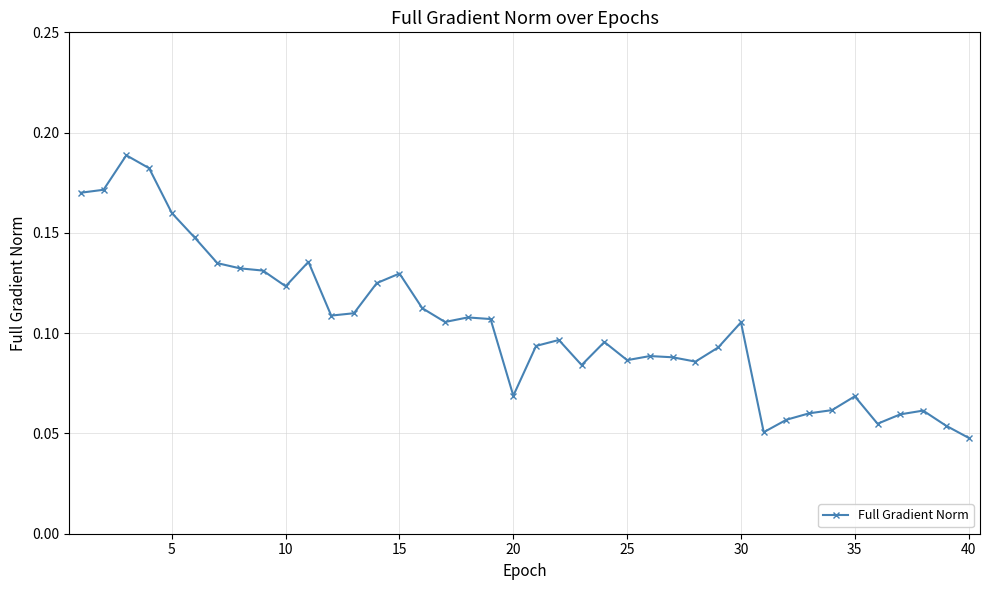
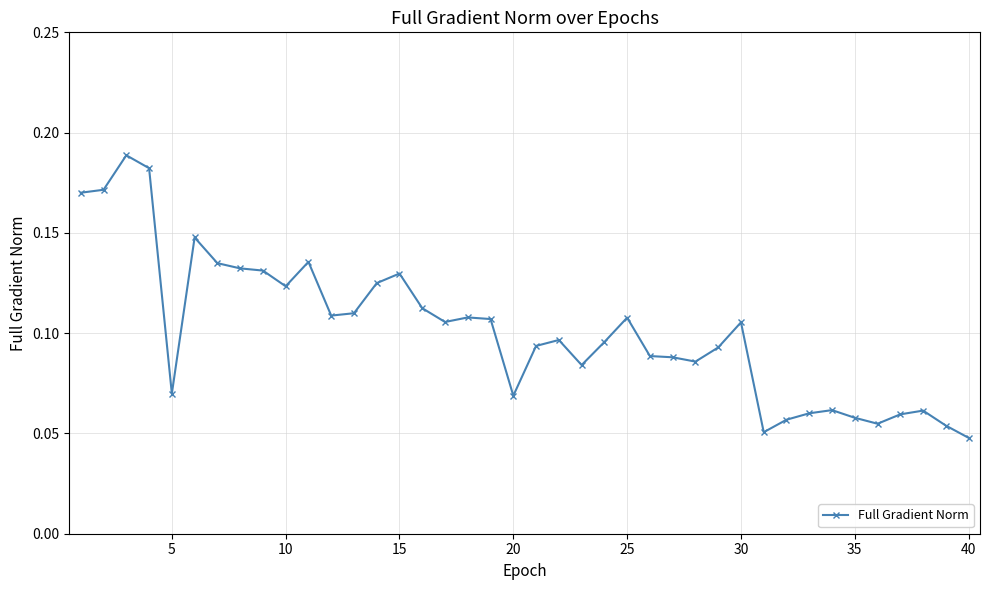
  {
-   "5": 0.160,
+   "5": 0.070,
    "10": 0.123,
    "15": 0.130,
    "20": 0.069,
-   "25": 0.087,
+   "25": 0.108,
    "30": 0.105,
-   "35": 0.069,
+   "35": 0.058,
    "40": 0.048
  }
